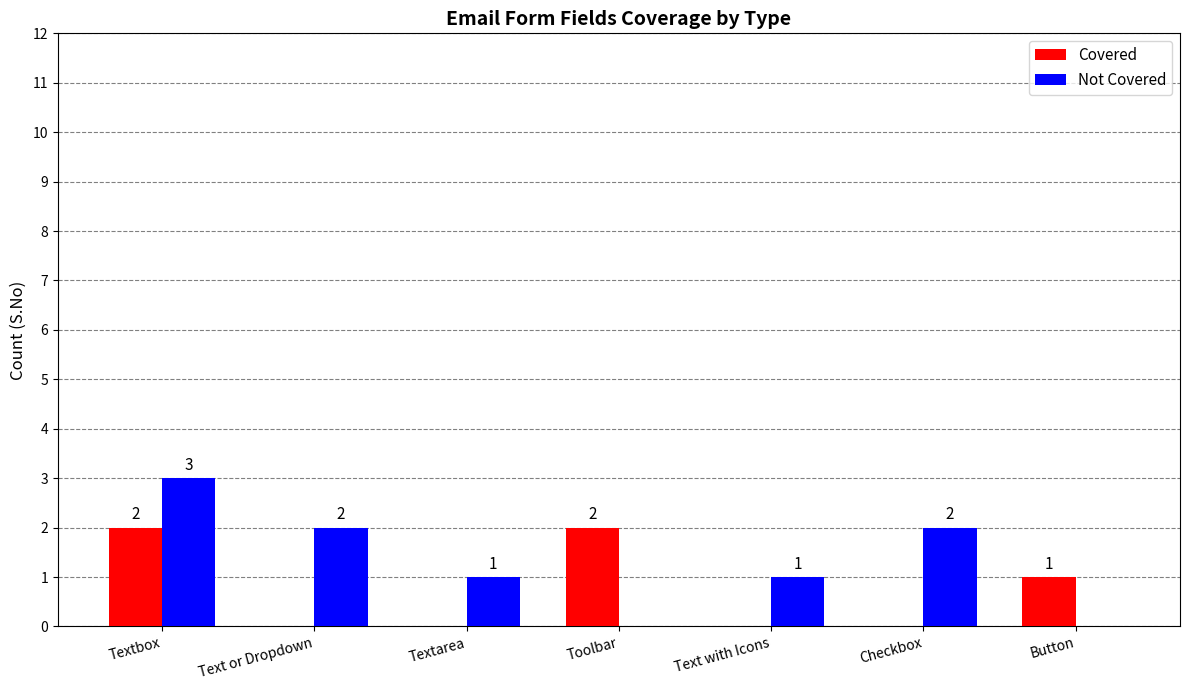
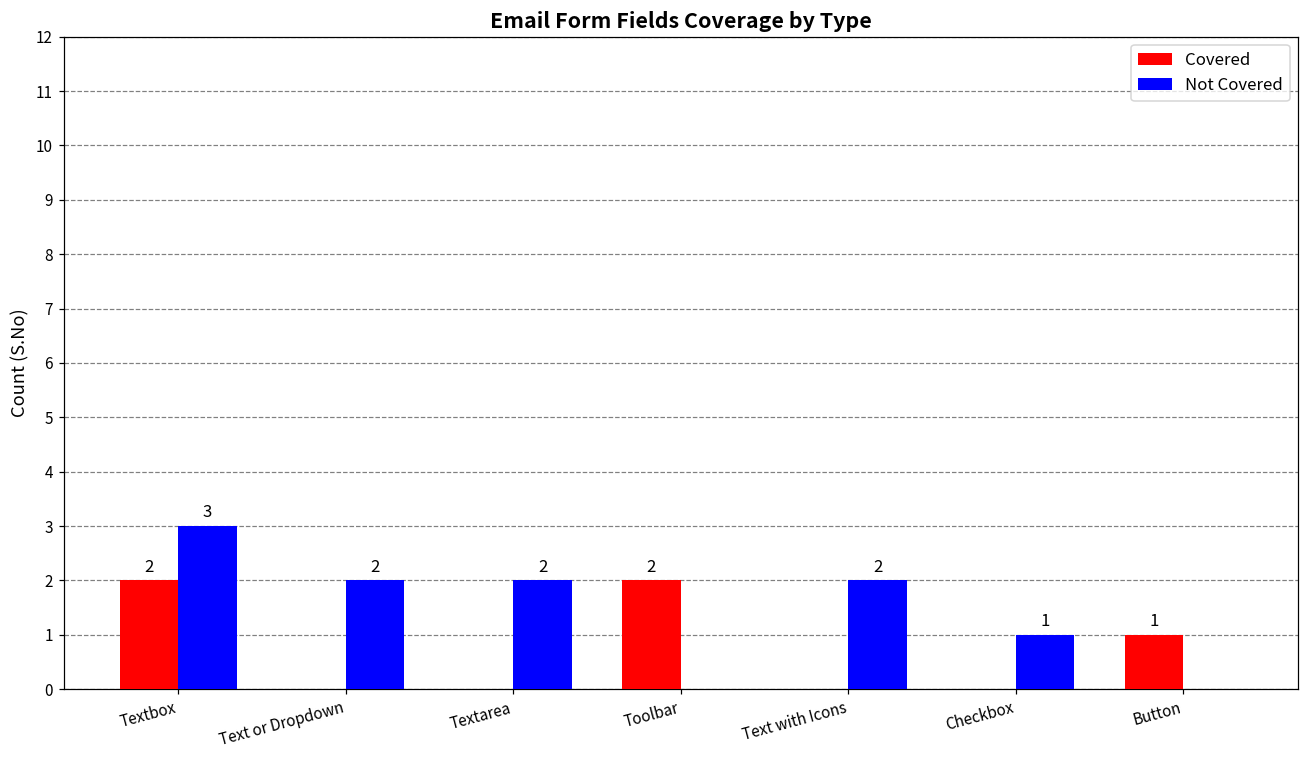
  {
    "Covered": {
      "Textbox": 2,
      "Toolbar": 2,
      "Button": 1
    },
    "Not Covered": {
      "Textbox": 3,
      "Text or Dropdown": 2,
-     "Textarea": 1,
-     "Text with Icons": 1,
-     "Checkbox": 2
+     "Textarea": 2,
+     "Text with Icons": 2,
+     "Checkbox": 1
    }
  }
